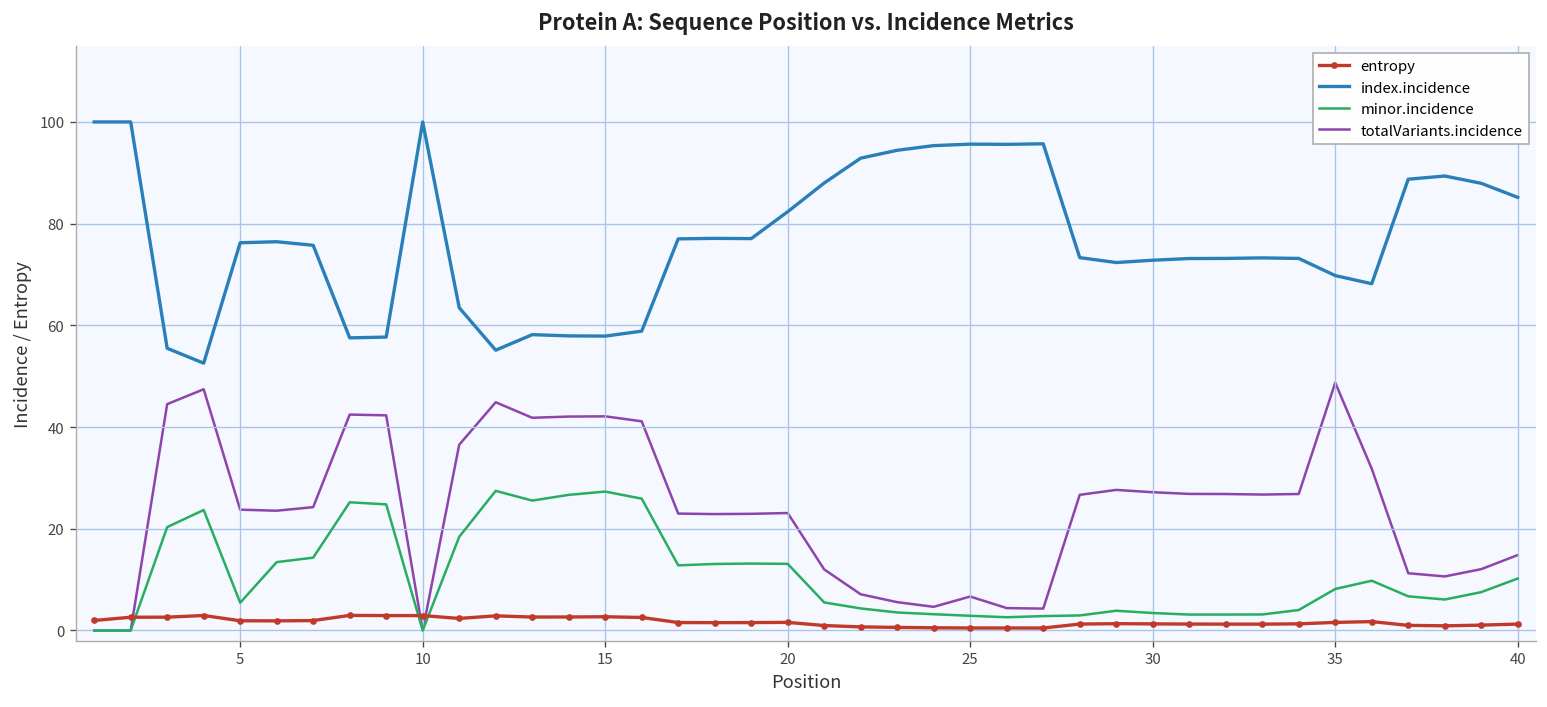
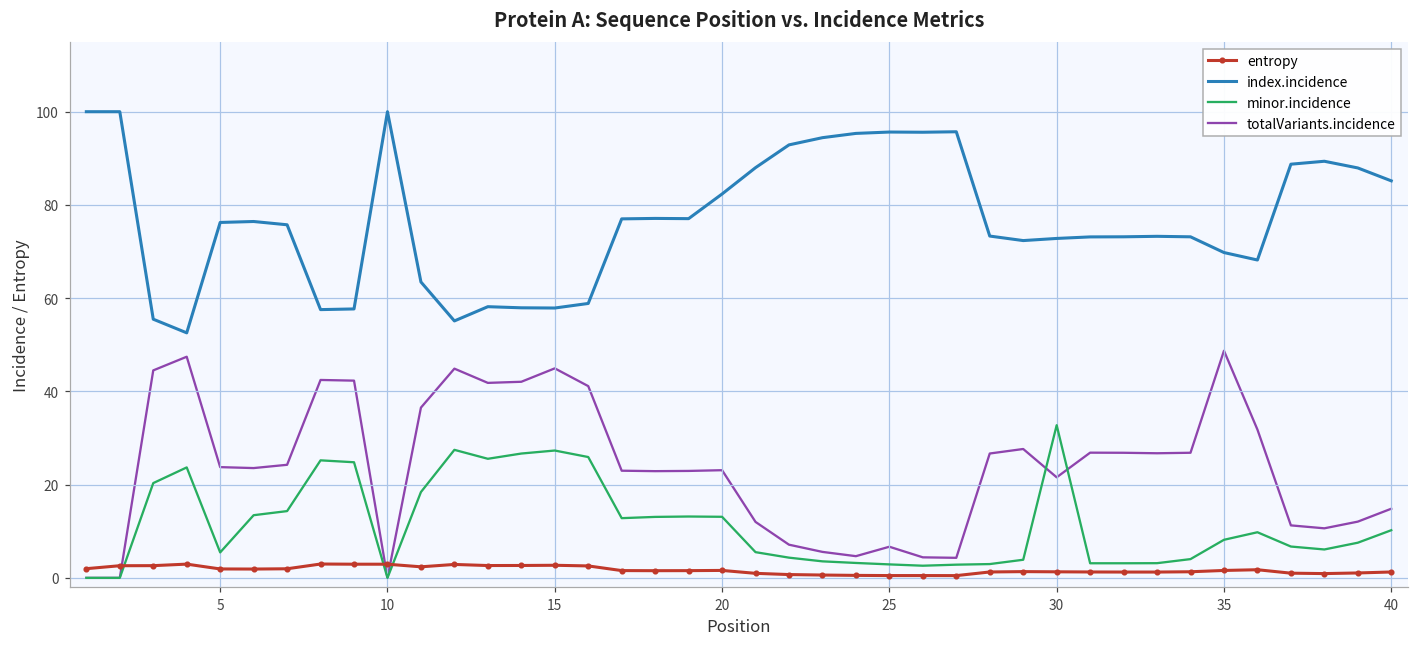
  {
    "entropy": {
      "5": 2,
      "10": 3,
      "15": 3,
      "20": 2,
      "25": 0,
      "30": 1,
      "35": 2,
      "40": 1
    },
    "index.incidence": {
      "5": 76,
      "10": 100,
      "15": 58,
      "20": 82,
      "25": 96,
      "30": 73,
      "35": 70,
      "40": 85
    },
    "minor.incidence": {
      "5": 5,
      "15": 27,
      "20": 13,
      "25": 3,
-     "30": 3,
+     "30": 33,
      "35": 8,
      "40": 10
    },
    "totalVariants.incidence": {
      "5": 24,
-     "15": 42,
+     "15": 45,
      "20": 23,
      "25": 7,
-     "30": 27,
+     "30": 22,
      "35": 49,
      "40": 15
    }
  }
